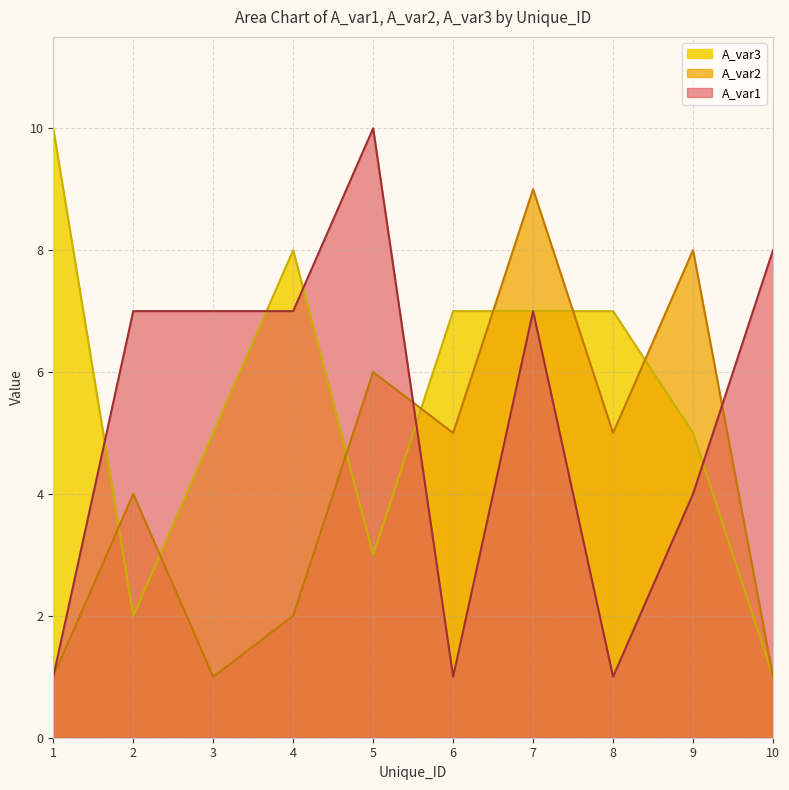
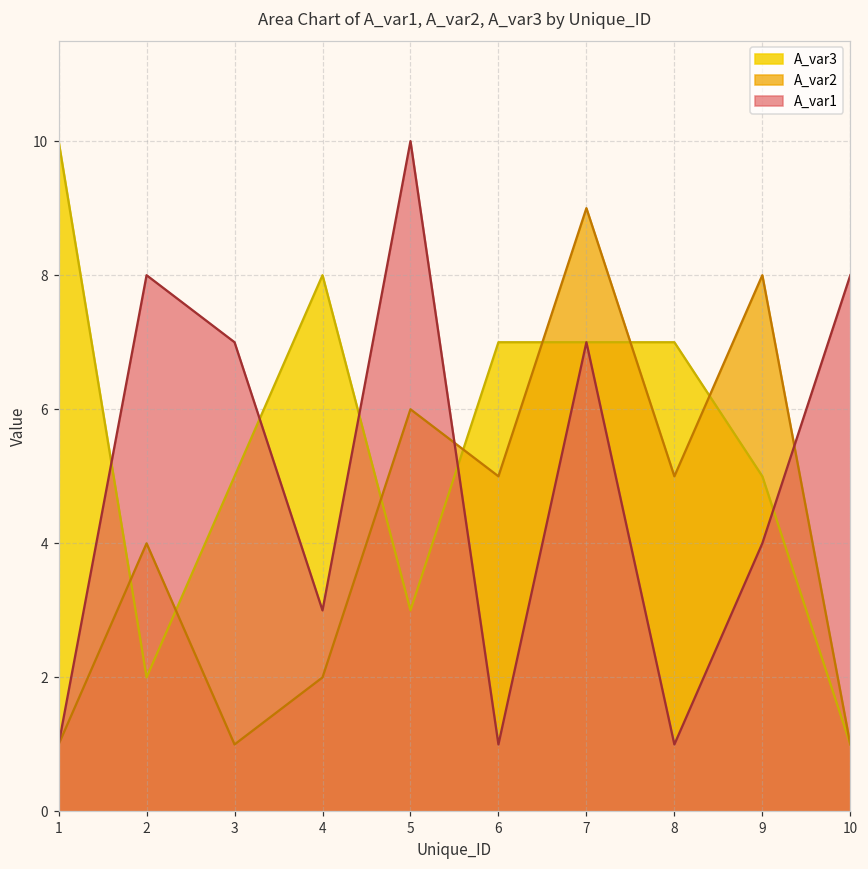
  {
    "A_var1": {
-     "2": 7,
+     "2": 8,
      "3": 7,
-     "4": 7,
+     "4": 3,
      "5": 10,
      "6": 1,
      "8": 1,
      "9": 4,
      "10": 8
    }
  }
